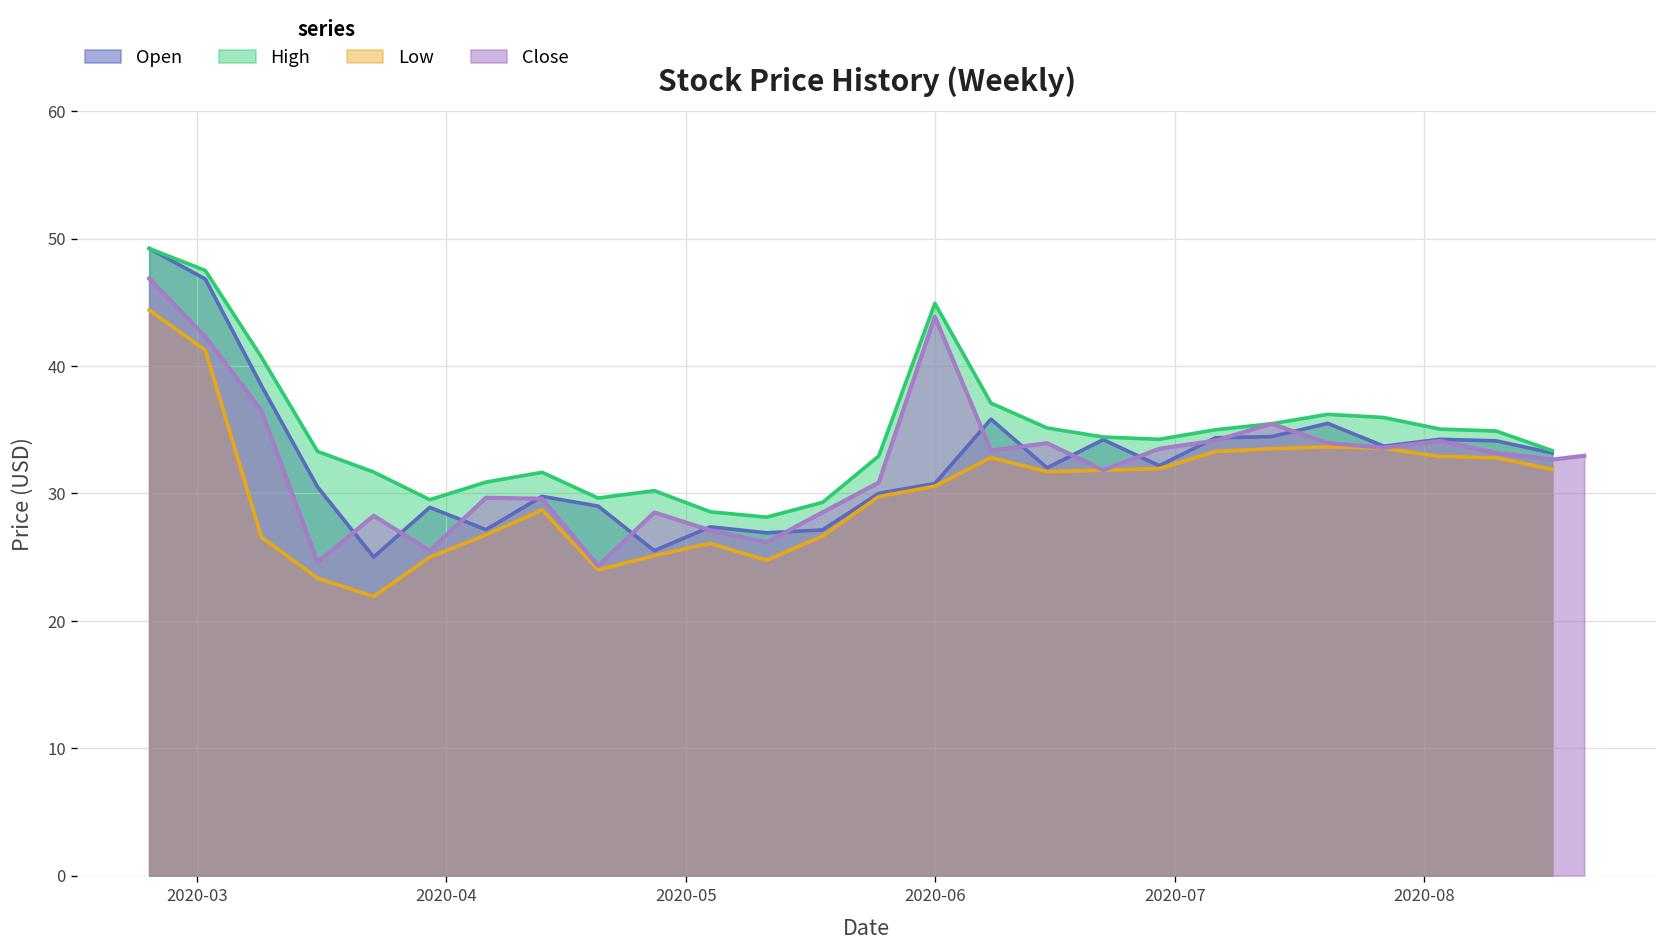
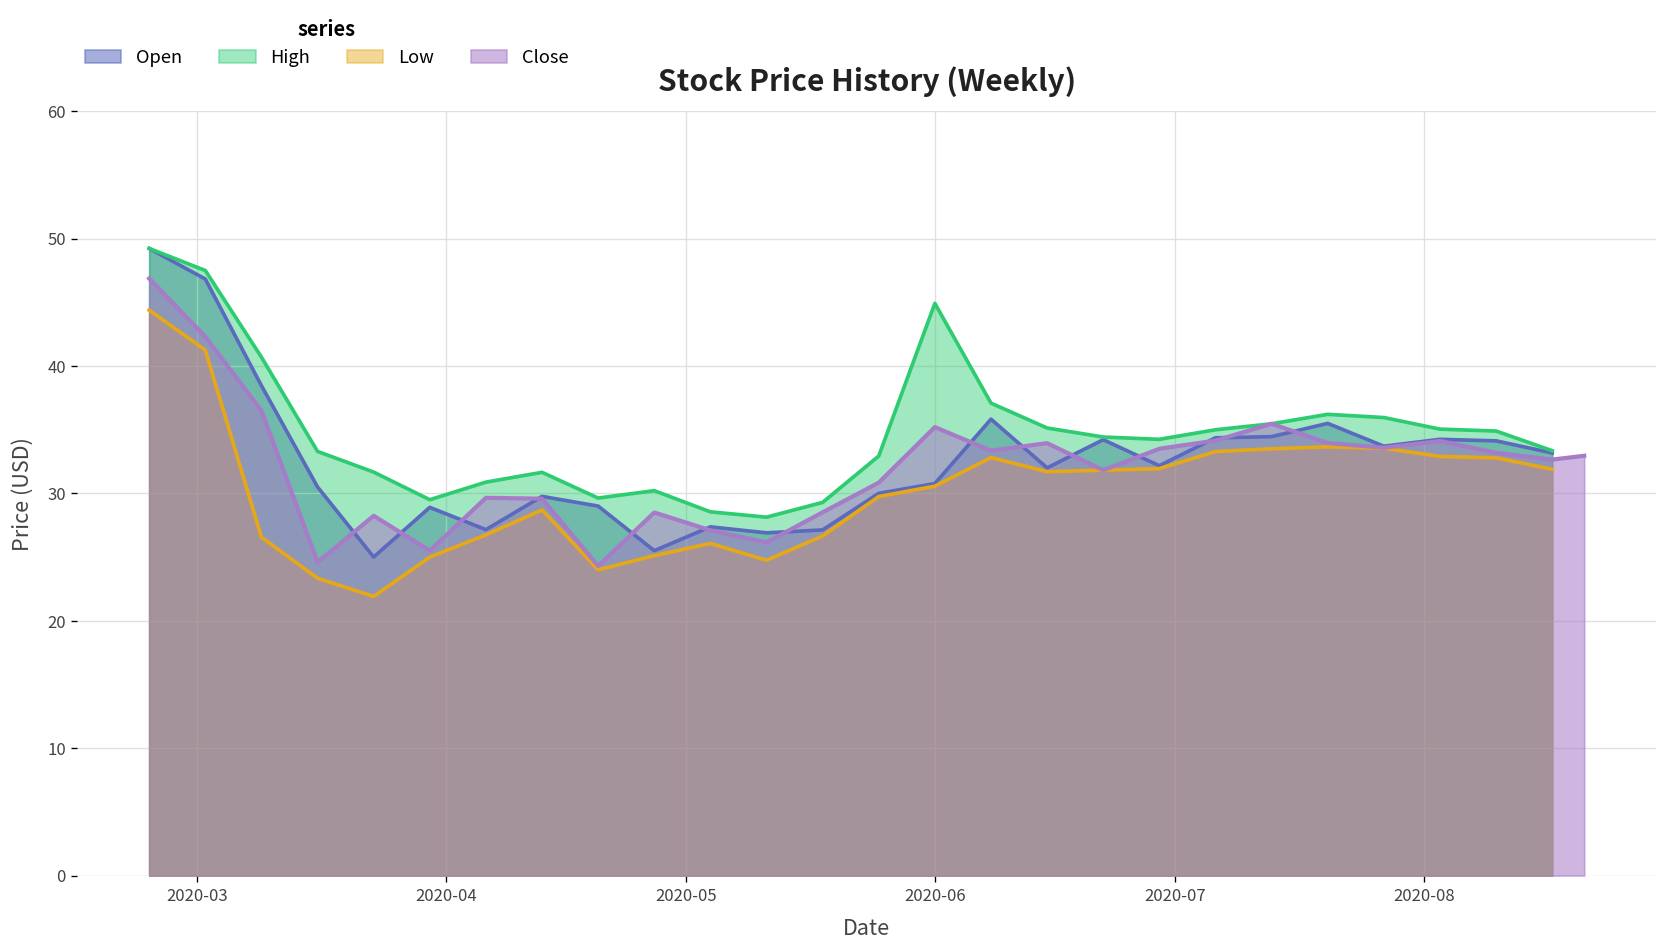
  {
    "High": {
      "2020-06": 44.9
    },
    "Close": {
-     "2020-06": 43.9
+     "2020-06": 35.2
    }
  }
